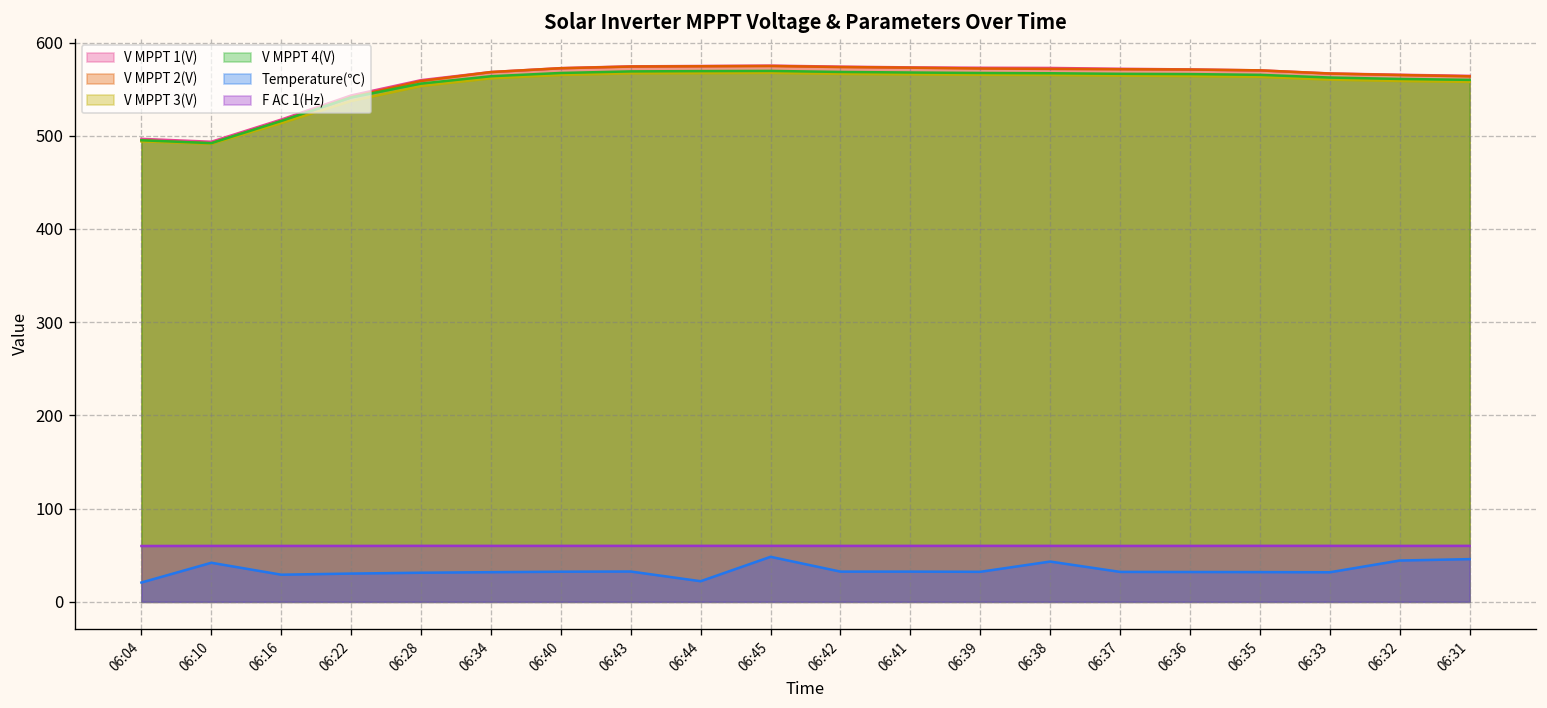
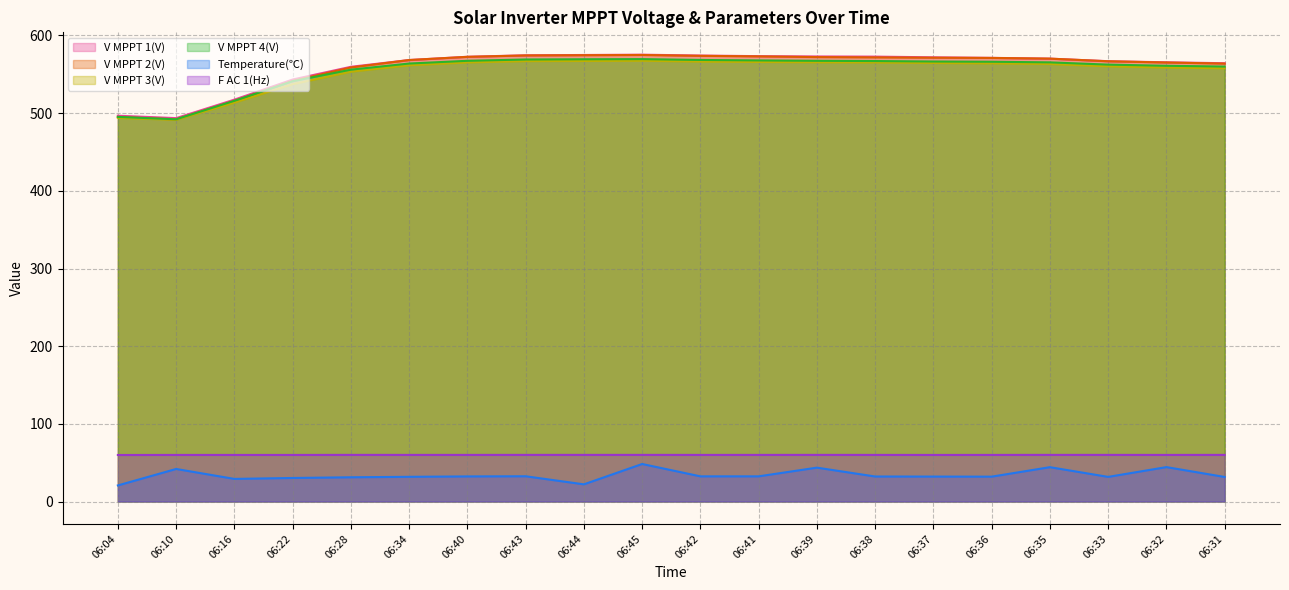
  {
    "Temperature(℃)": {
      "06:04": 20,
      "06:10": 40,
      "06:16": 30,
      "06:22": 30,
      "06:28": 30,
      "06:34": 30,
      "06:40": 30,
      "06:43": 30,
      "06:44": 20,
      "06:45": 50,
      "06:42": 30,
      "06:41": 30,
-     "06:39": 30,
-     "06:38": 40,
+     "06:39": 40,
+     "06:38": 30,
      "06:37": 30,
      "06:36": 30,
-     "06:35": 30,
+     "06:35": 40,
      "06:33": 30,
      "06:32": 40,
-     "06:31": 50
+     "06:31": 30
    }
  }
